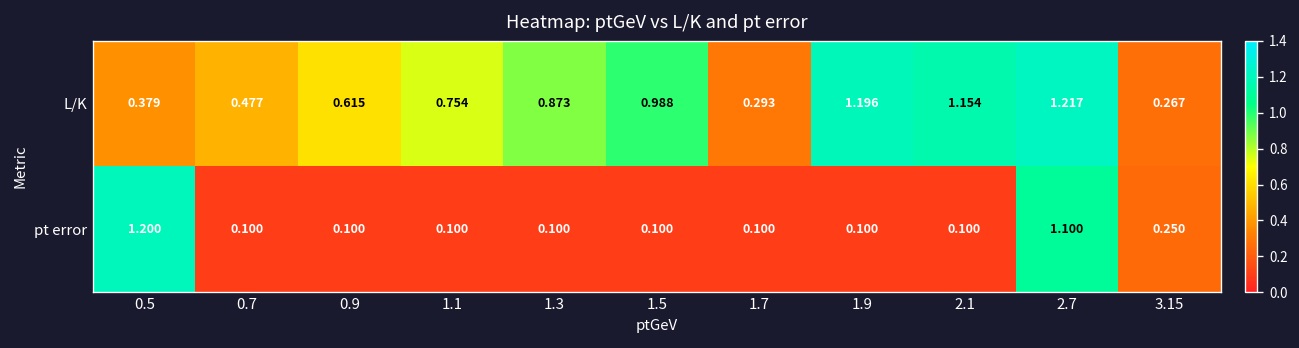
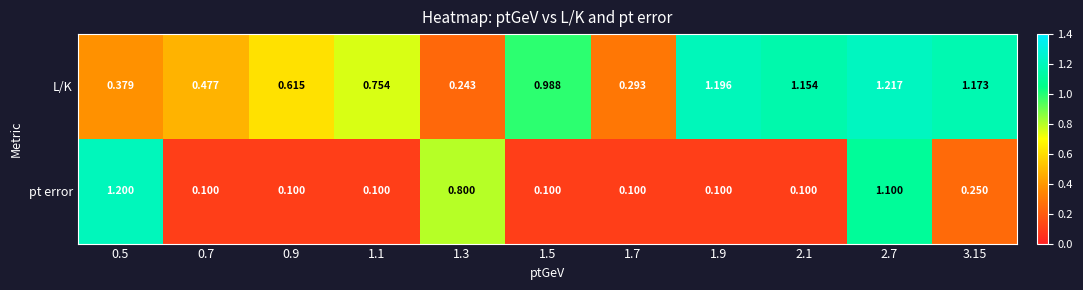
  {
    "L/K": {
      "0.5": 0.379,
      "0.7": 0.477,
      "0.9": 0.615,
      "1.1": 0.754,
-     "1.3": 0.873,
+     "1.3": 0.243,
      "1.5": 0.988,
      "1.7": 0.293,
      "1.9": 1.196,
      "2.1": 1.154,
      "2.7": 1.217,
-     "3.15": 0.267
+     "3.15": 1.173
    },
    "pt error": {
      "0.5": 1.200,
      "0.7": 0.100,
      "0.9": 0.100,
      "1.1": 0.100,
-     "1.3": 0.100,
+     "1.3": 0.800,
      "1.5": 0.100,
      "1.7": 0.100,
      "1.9": 0.100,
      "2.1": 0.100,
      "2.7": 1.100,
      "3.15": 0.250
    }
  }
